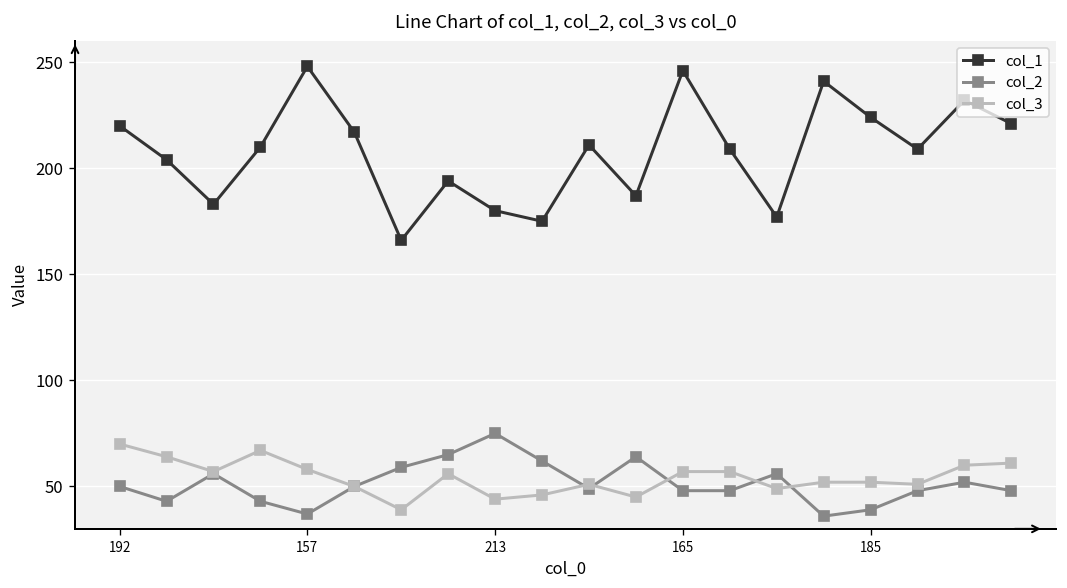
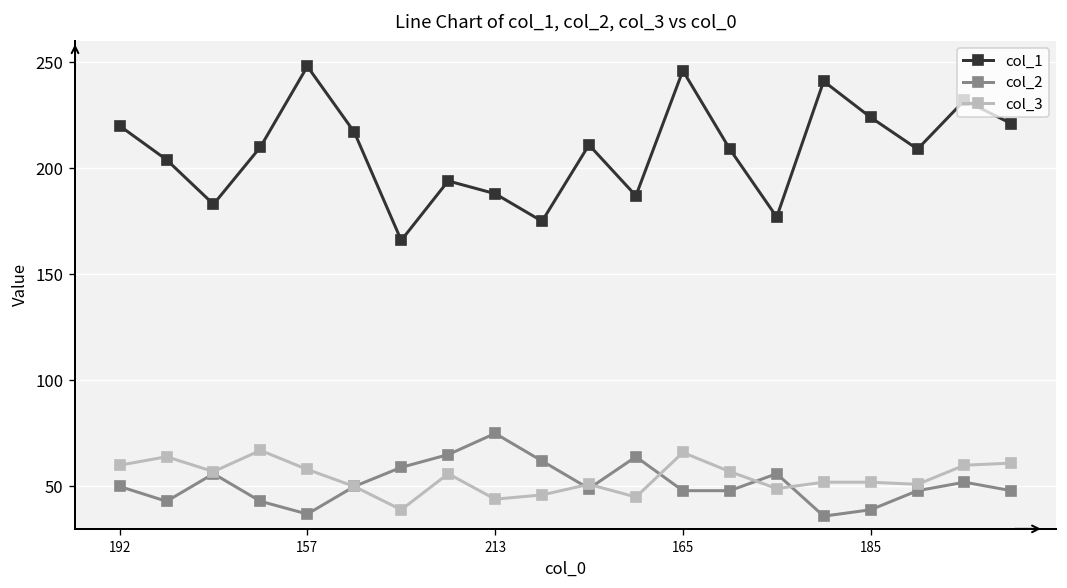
  {
    "col_1": {
      "192": 220,
      "157": 248,
-     "213": 180,
+     "213": 188,
      "165": 246,
      "185": 224
    },
    "col_2": {
      "192": 50,
      "157": 37,
      "213": 75,
      "165": 48,
      "185": 39
    },
    "col_3": {
-     "192": 70,
+     "192": 60,
      "157": 58,
      "213": 44,
-     "165": 57,
+     "165": 66,
      "185": 52
    }
  }
